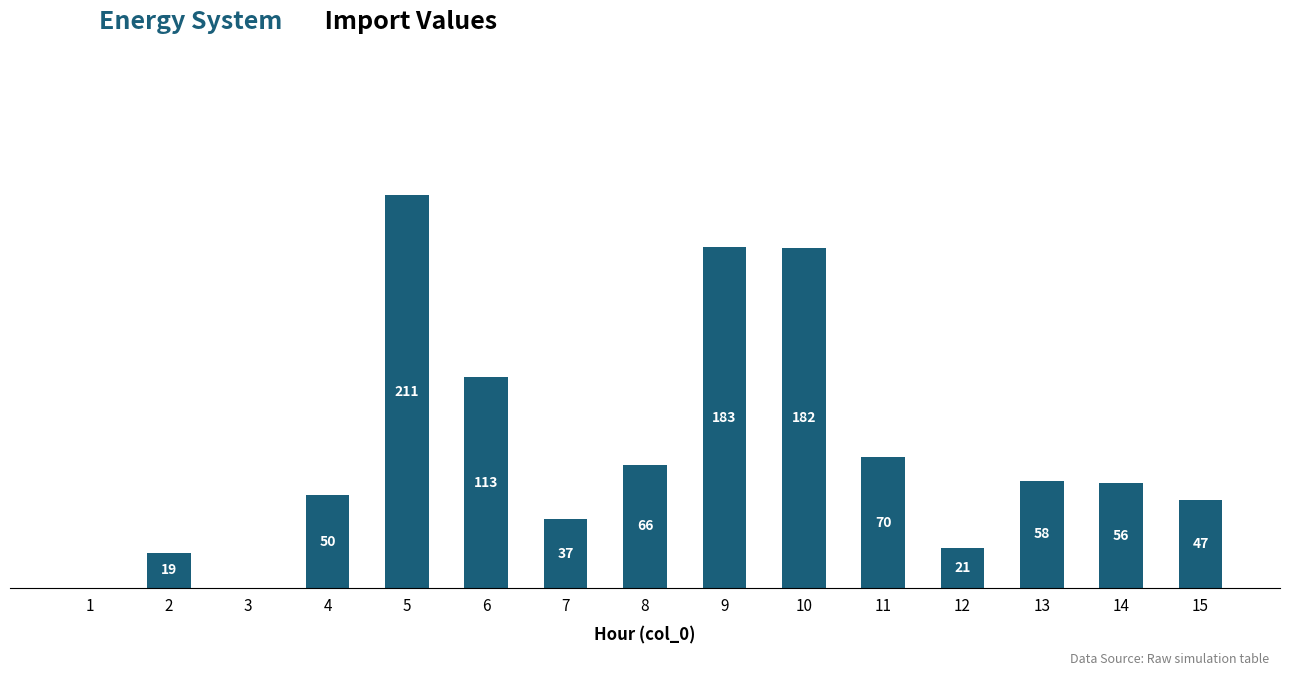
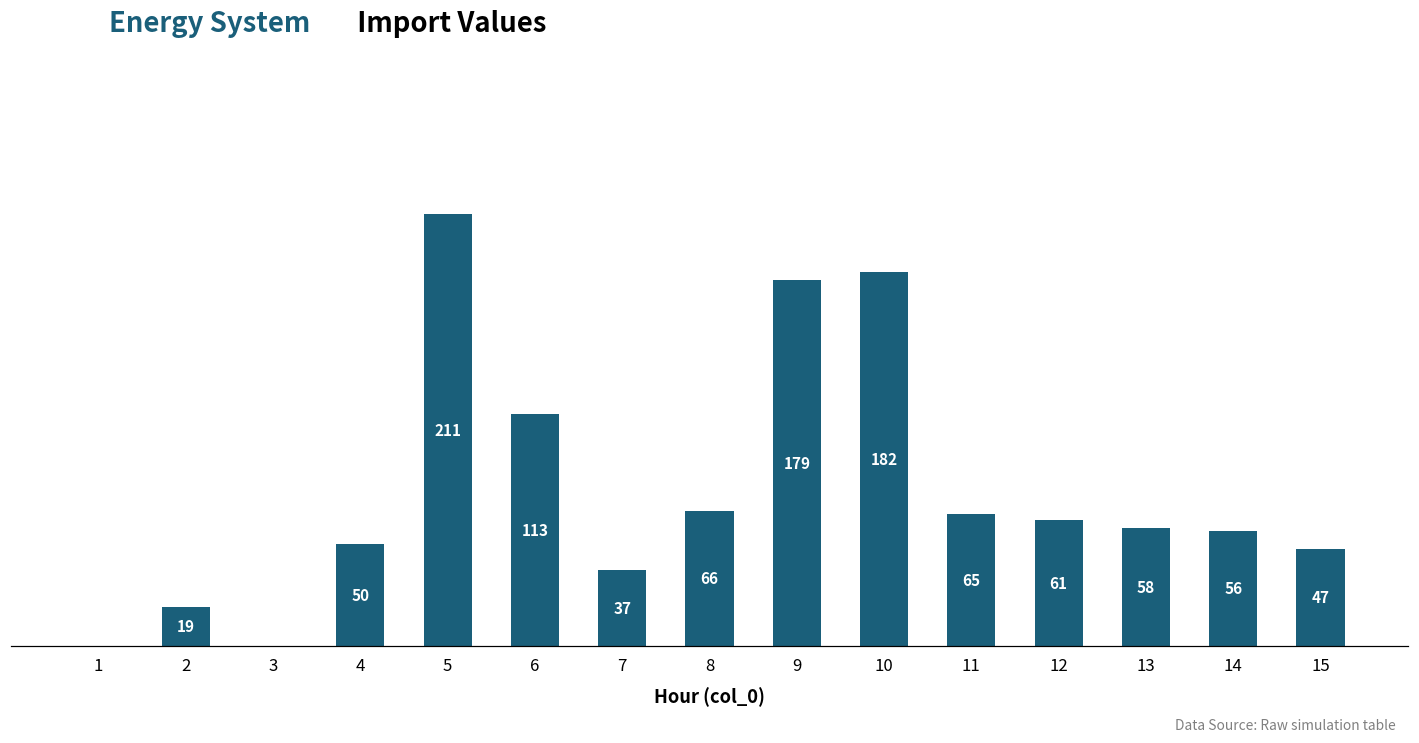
  {
    "2": 19,
    "4": 50,
    "5": 211,
    "6": 113,
    "7": 37,
    "8": 66,
-   "9": 183,
+   "9": 179,
    "10": 182,
-   "11": 70,
-   "12": 21,
+   "11": 65,
+   "12": 61,
    "13": 58,
    "14": 56,
    "15": 47
  }
